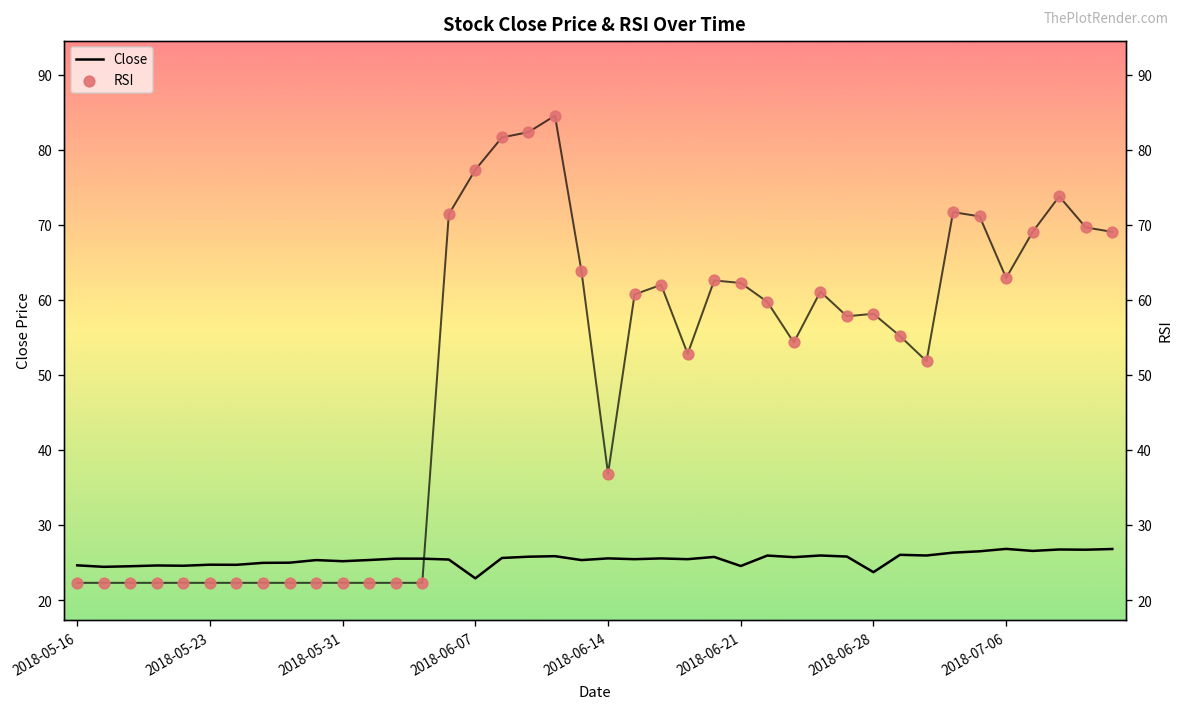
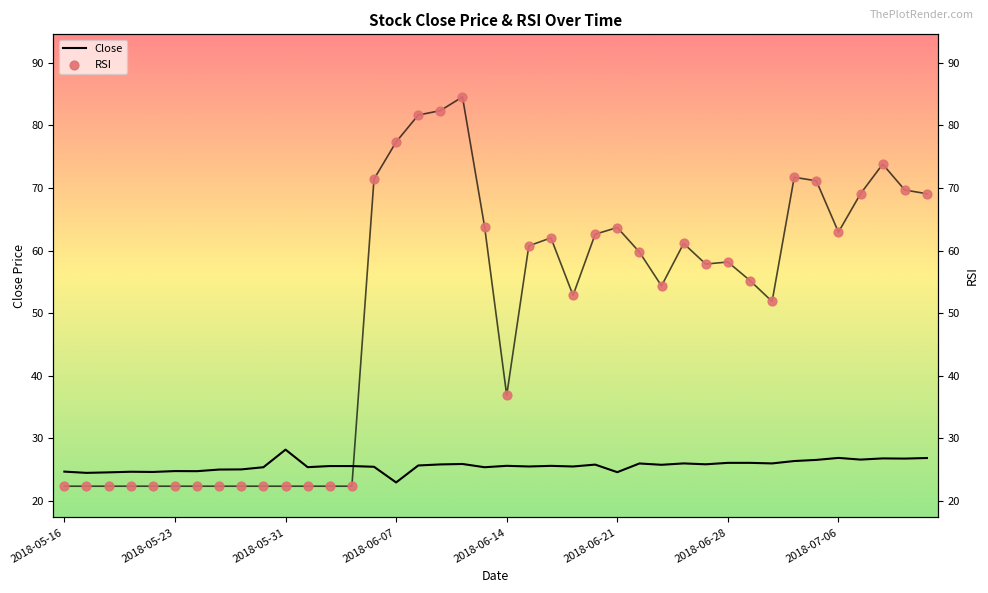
  {
    "Close": {
      "2018-05-16": 25,
      "2018-05-23": 25,
-     "2018-05-31": 25,
+     "2018-05-31": 28,
      "2018-06-07": 23,
      "2018-06-14": 26,
      "2018-06-21": 25,
-     "2018-06-28": 24,
+     "2018-06-28": 26,
      "2018-07-06": 27
    },
    "RSI": {
      "2018-05-16": 22,
      "2018-05-23": 22,
      "2018-05-31": 22,
      "2018-06-07": 77,
      "2018-06-14": 37,
-     "2018-06-21": 62,
+     "2018-06-21": 64,
      "2018-06-28": 58,
      "2018-07-06": 63
    }
  }
